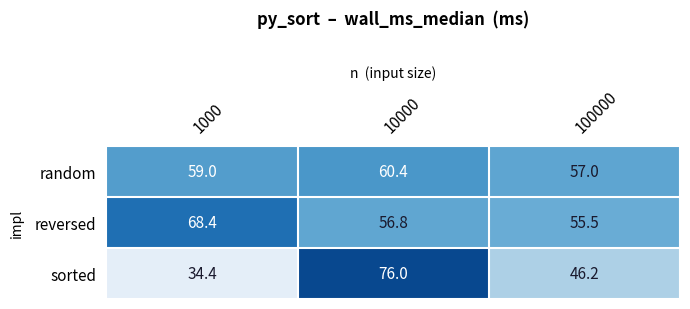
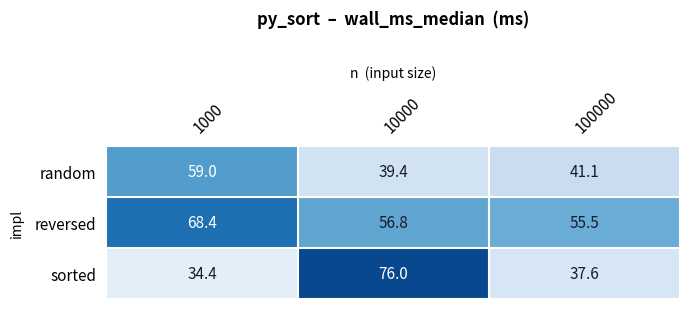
  {
    "random": {
      "1000": 59.0,
-     "10000": 60.4,
-     "100000": 57.0
+     "10000": 39.4,
+     "100000": 41.1
    },
    "reversed": {
      "1000": 68.4,
      "10000": 56.8,
      "100000": 55.5
    },
    "sorted": {
      "1000": 34.4,
      "10000": 76.0,
-     "100000": 46.2
+     "100000": 37.6
    }
  }
